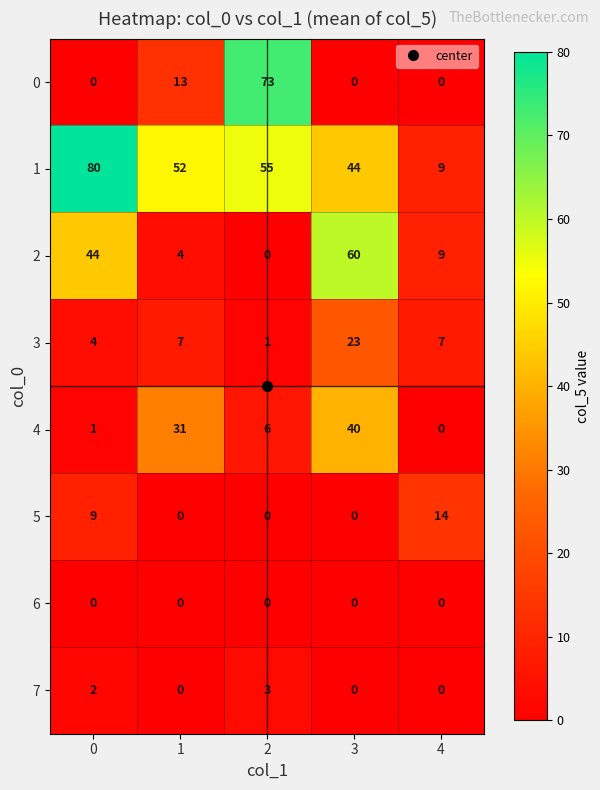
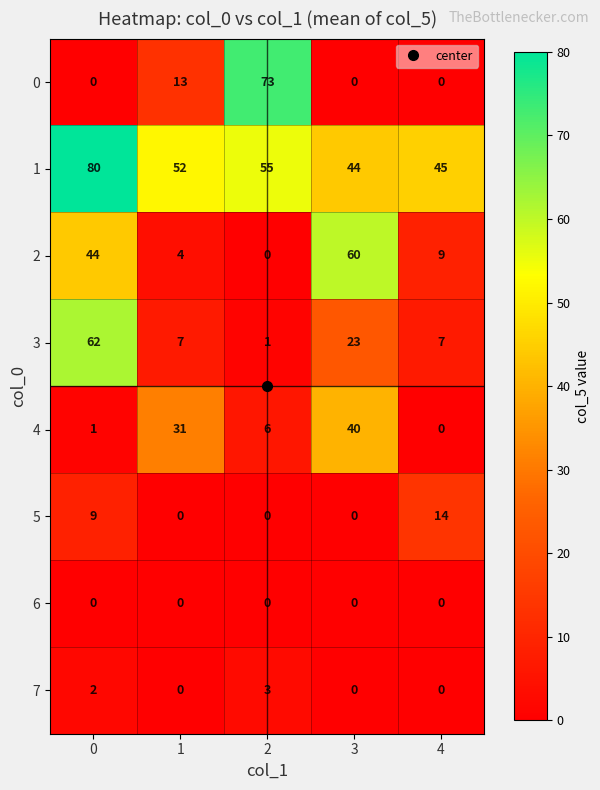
  {
    "0": {
      "0": 0,
      "1": 13,
      "2": 73,
      "3": 0,
      "4": 0
    },
    "1": {
      "0": 80,
      "1": 52,
      "2": 55,
      "3": 44,
-     "4": 9
+     "4": 45
    },
    "2": {
      "0": 44,
      "1": 4,
      "2": 0,
      "3": 60,
      "4": 9
    },
    "3": {
-     "0": 4,
+     "0": 62,
      "1": 7,
      "2": 1,
      "3": 23,
      "4": 7
    },
    "4": {
      "0": 1,
      "1": 31,
      "2": 6,
      "3": 40,
      "4": 0
    },
    "5": {
      "0": 9,
      "1": 0,
      "2": 0,
      "3": 0,
      "4": 14
    },
    "6": {
      "0": 0,
      "1": 0,
      "2": 0,
      "3": 0,
      "4": 0
    },
    "7": {
      "0": 2,
      "1": 0,
      "2": 3,
      "3": 0,
      "4": 0
    }
  }
